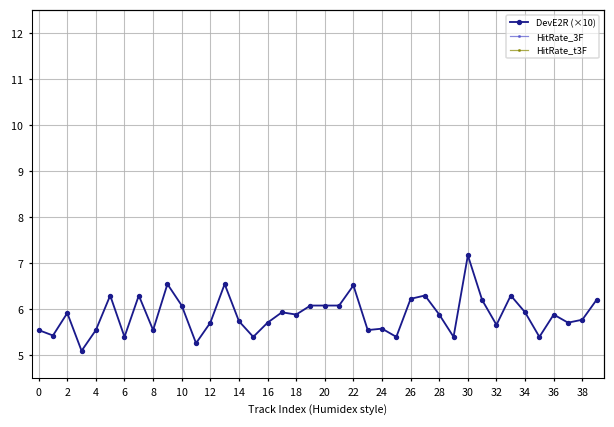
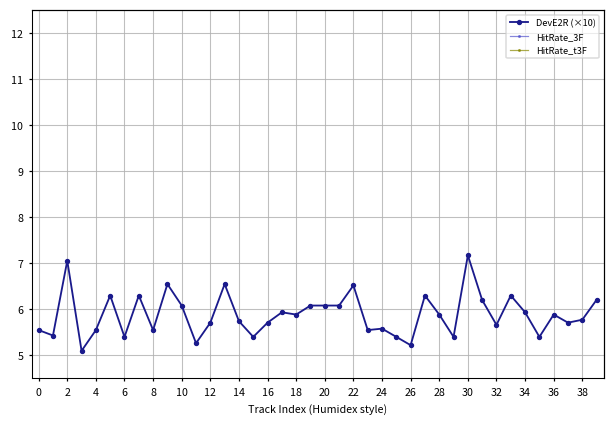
  {
    "DevE2R (×10)": {
      "0": 5.6,
-     "2": 5.9,
+     "2": 7.1,
      "4": 5.6,
      "6": 5.4,
      "8": 5.6,
      "10": 6.1,
      "12": 5.7,
      "14": 5.7,
      "16": 5.7,
      "18": 5.9,
      "20": 6.1,
      "22": 6.5,
      "24": 5.6,
-     "26": 6.2,
+     "26": 5.2,
      "28": 5.9,
      "30": 7.2,
      "32": 5.7,
      "34": 5.9,
      "36": 5.9,
      "38": 5.8
    }
  }
